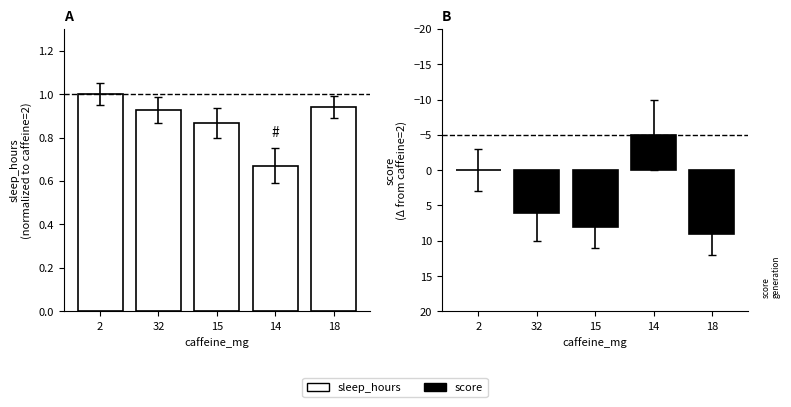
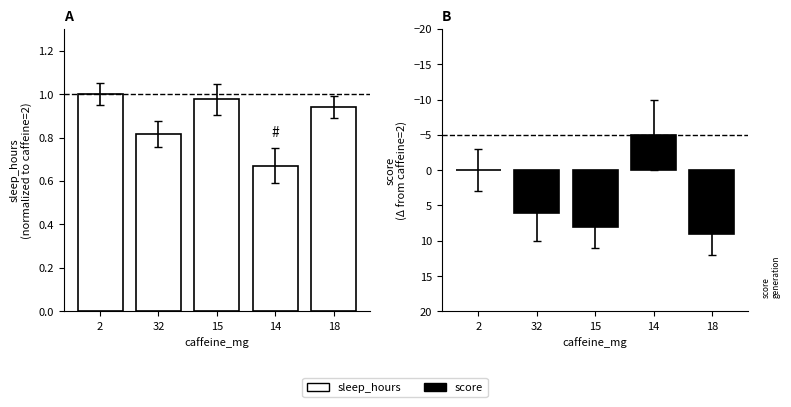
  {
    "A": {
      "sleep_hours": {
        "2": 1.00,
-       "32": 0.93,
-       "15": 0.87,
+       "32": 0.82,
+       "15": 0.98,
        "14": 0.67,
        "18": 0.94
      }
    }
  }
